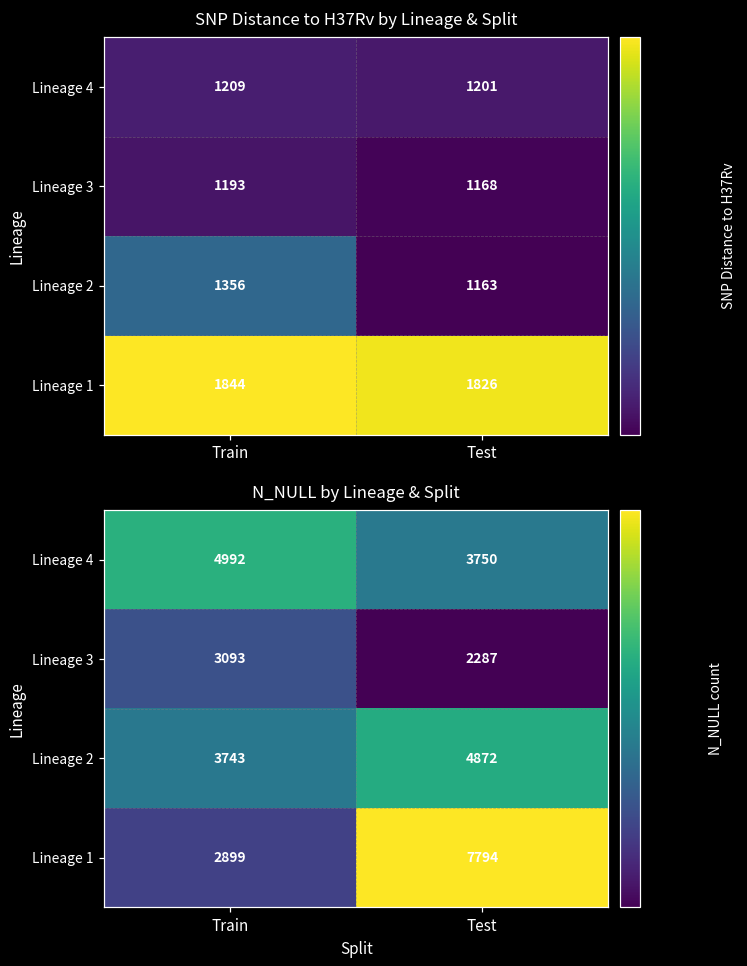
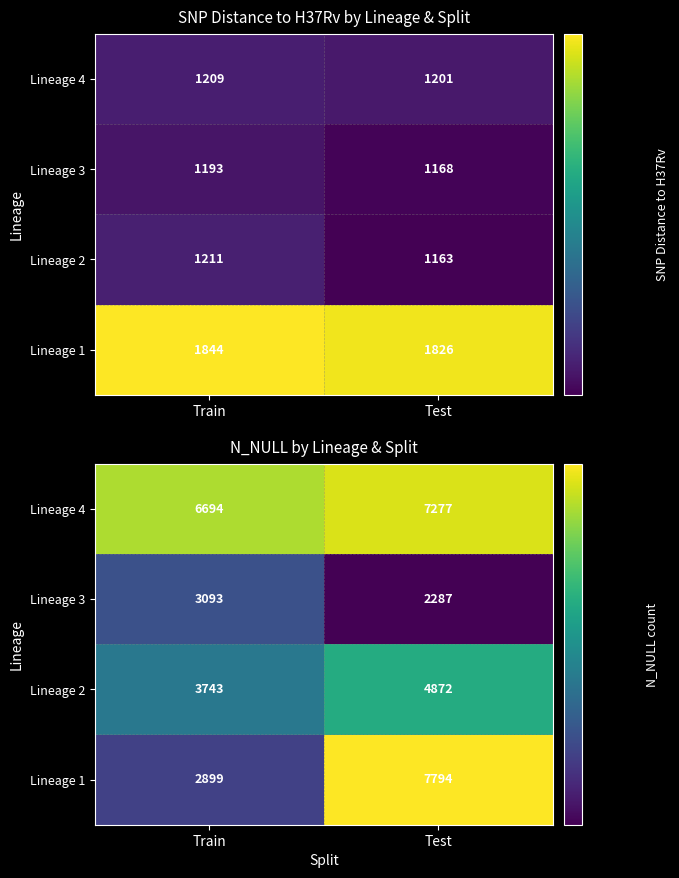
  {
    "SNP Distance to H37Rv by Lineage & Split": {
      "Lineage 4": {
        "Train": 1209,
        "Test": 1201
      },
      "Lineage 3": {
        "Train": 1193,
        "Test": 1168
      },
      "Lineage 2": {
-       "Train": 1356,
+       "Train": 1211,
        "Test": 1163
      },
      "Lineage 1": {
        "Train": 1844,
        "Test": 1826
      }
    },
    "N_NULL by Lineage & Split": {
      "Lineage 4": {
-       "Train": 4992,
-       "Test": 3750
+       "Train": 6694,
+       "Test": 7277
      },
      "Lineage 3": {
        "Train": 3093,
        "Test": 2287
      },
      "Lineage 2": {
        "Train": 3743,
        "Test": 4872
      },
      "Lineage 1": {
        "Train": 2899,
        "Test": 7794
      }
    }
  }
